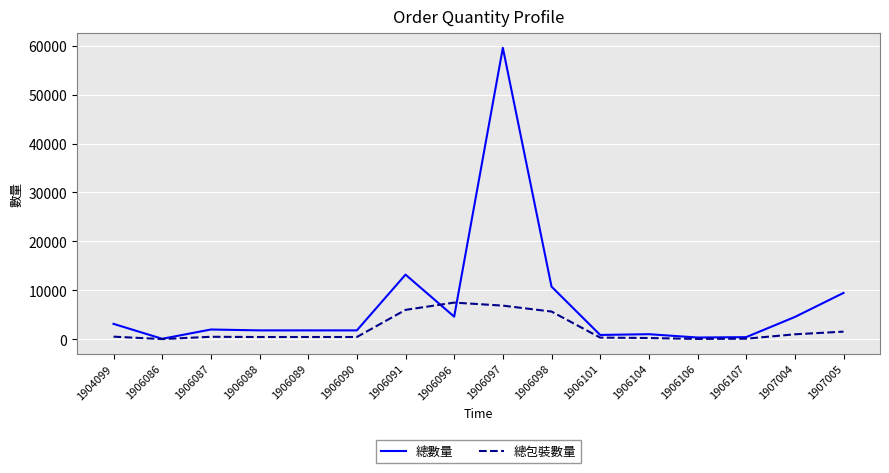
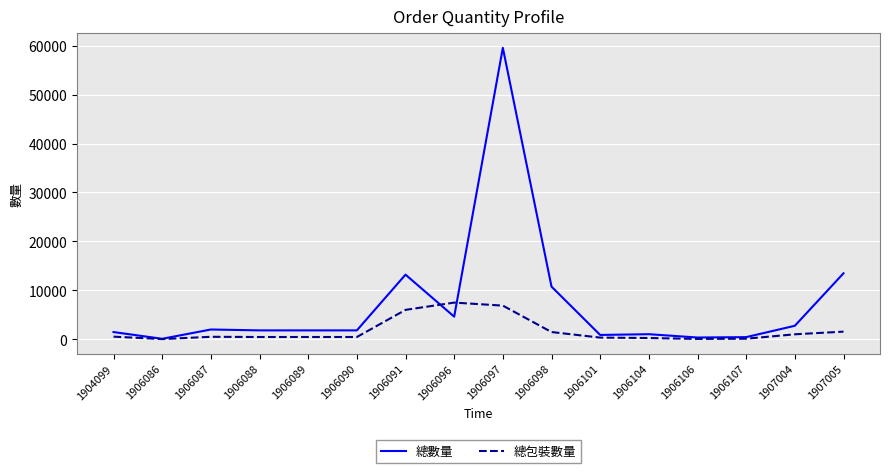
  {
    "總數量": {
-     "1904099": 3000,
+     "1904099": 1000,
      "1906087": 2000,
      "1906088": 2000,
      "1906089": 2000,
      "1906090": 2000,
      "1906091": 13000,
      "1906096": 5000,
      "1906097": 60000,
      "1906098": 11000,
      "1906101": 1000,
      "1906104": 1000,
-     "1907004": 5000,
-     "1907005": 9000
+     "1907004": 3000,
+     "1907005": 13000
    },
    "總包裝數量": {
      "1904099": 1000,
      "1906087": 0,
      "1906088": 0,
      "1906089": 0,
      "1906090": 0,
      "1906091": 6000,
      "1906096": 7000,
      "1906097": 7000,
-     "1906098": 6000,
+     "1906098": 1000,
      "1906101": 0,
      "1906104": 0,
      "1907004": 1000,
      "1907005": 2000
    }
  }
